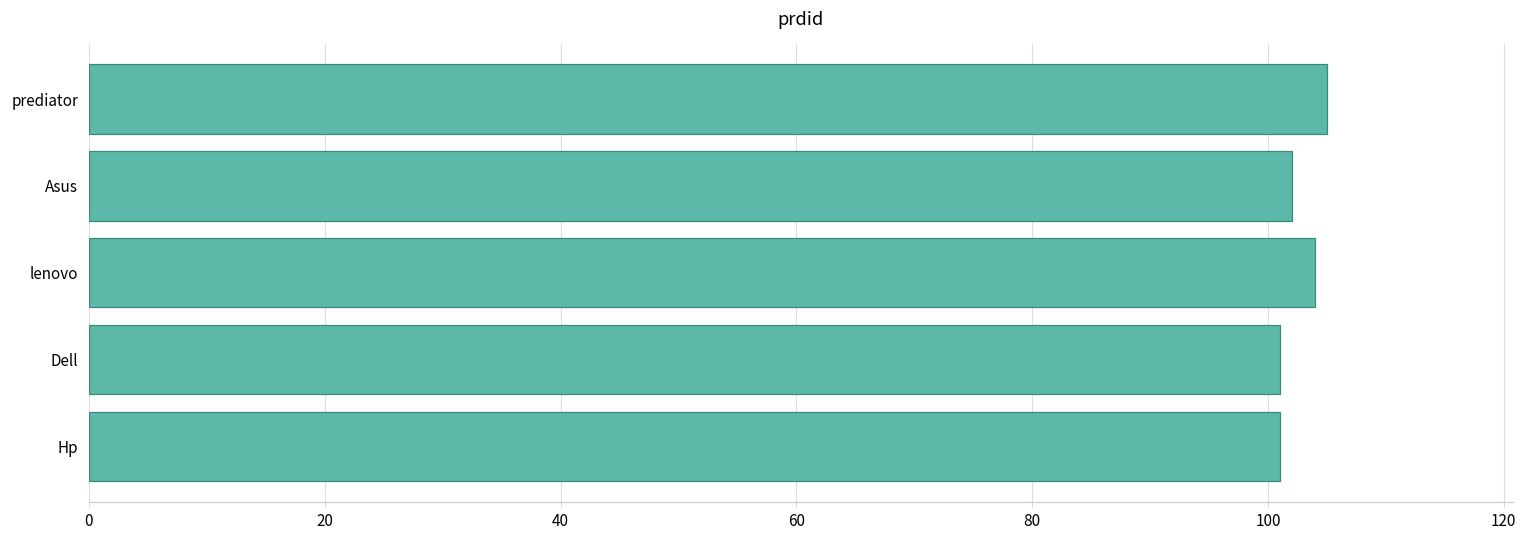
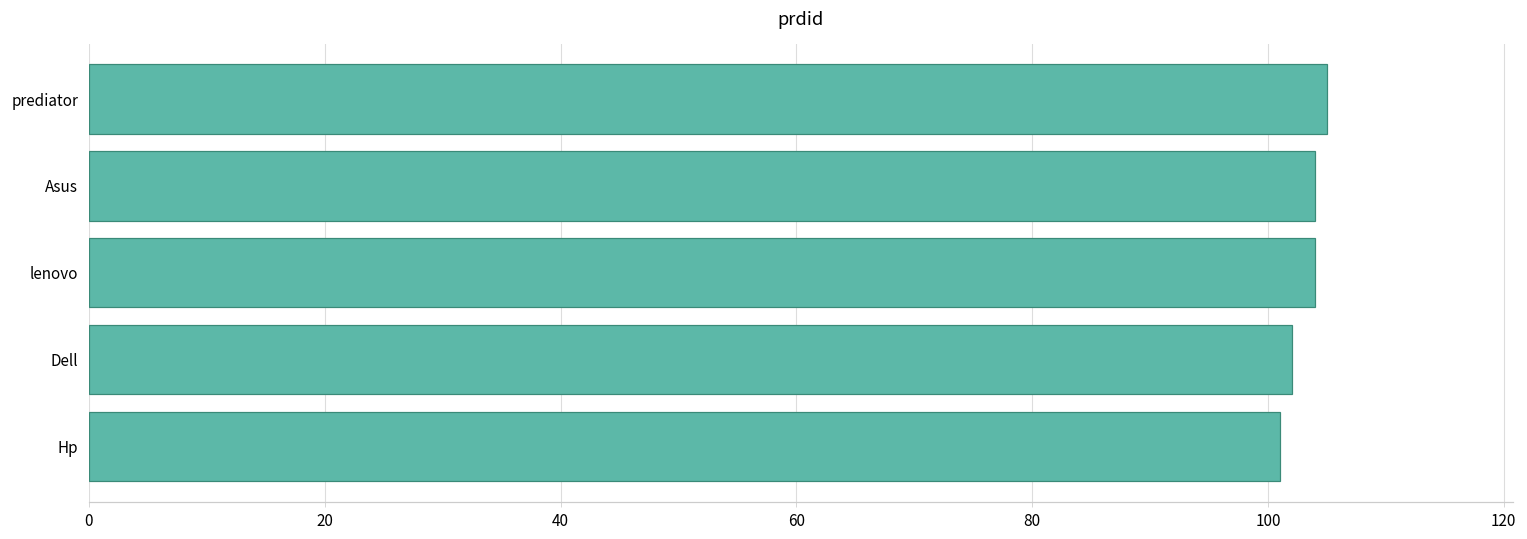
  {
    "prediator": 105,
-   "Asus": 102,
+   "Asus": 104,
    "lenovo": 104,
-   "Dell": 101,
+   "Dell": 102,
    "Hp": 101
  }
